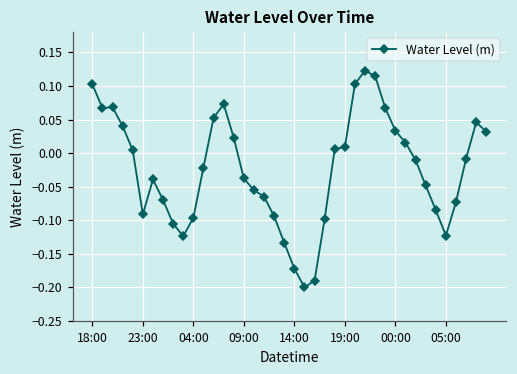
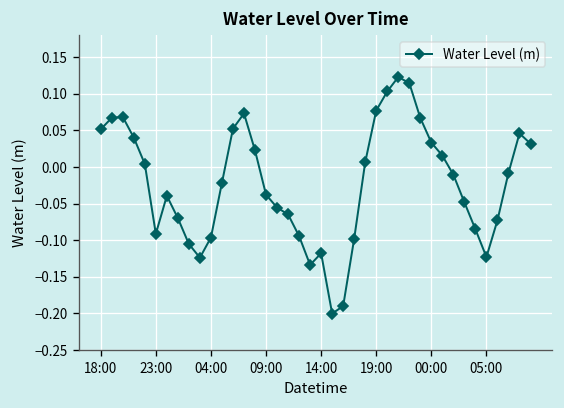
  {
-   "18:00": 0.10,
+   "18:00": 0.05,
    "23:00": -0.09,
    "04:00": -0.10,
    "09:00": -0.04,
-   "14:00": -0.17,
-   "19:00": 0.01,
+   "14:00": -0.12,
+   "19:00": 0.08,
    "00:00": 0.03,
    "05:00": -0.12
  }
